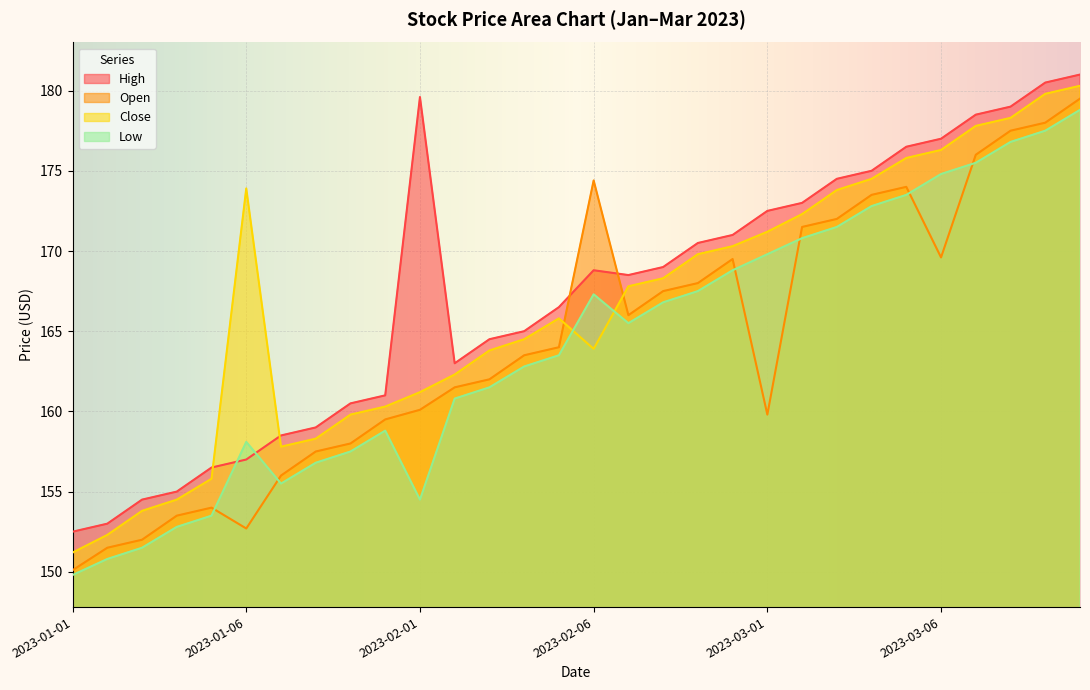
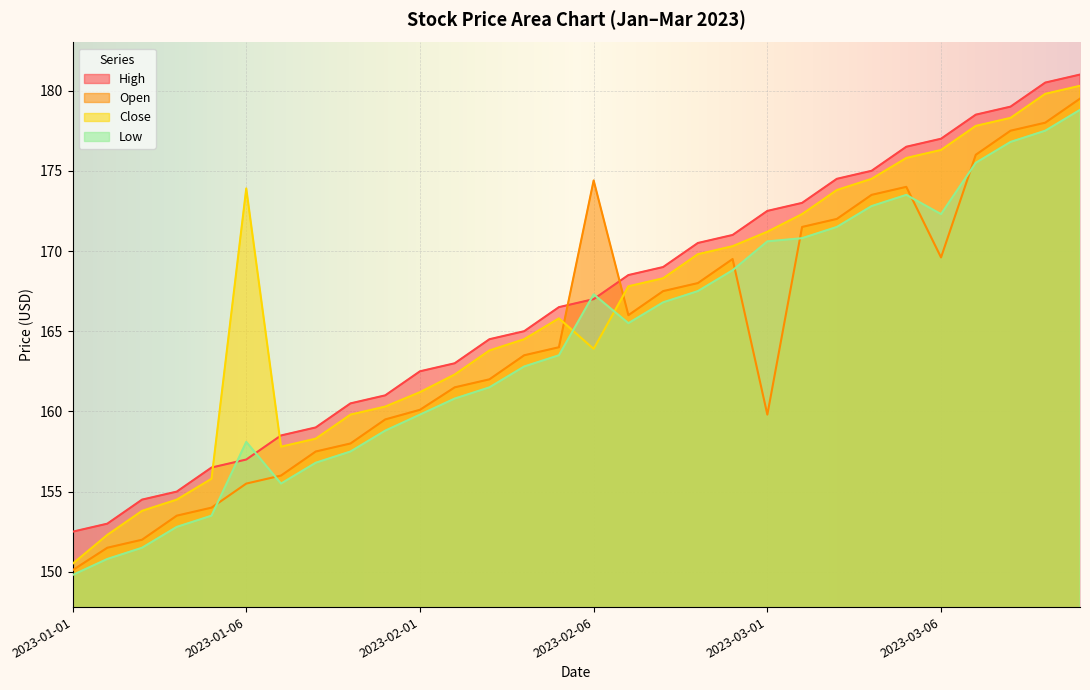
  {
    "High": {
      "2023-01-01": 152.5,
      "2023-01-06": 157.0,
-     "2023-02-01": 179.6,
-     "2023-02-06": 168.8,
+     "2023-02-01": 162.5,
+     "2023-02-06": 167.0,
      "2023-03-01": 172.5,
      "2023-03-06": 177.0
    },
    "Open": {
      "2023-01-01": 150.1,
-     "2023-01-06": 152.7,
+     "2023-01-06": 155.5,
      "2023-02-01": 160.1,
      "2023-02-06": 174.4,
      "2023-03-01": 159.8,
      "2023-03-06": 169.6
    },
    "Close": {
-     "2023-01-01": 151.2,
+     "2023-01-01": 150.5,
      "2023-01-06": 173.9,
      "2023-02-01": 161.2,
      "2023-02-06": 163.9,
      "2023-03-01": 171.2,
      "2023-03-06": 176.3
    },
    "Low": {
      "2023-01-01": 149.8,
      "2023-01-06": 158.1,
-     "2023-02-01": 154.5,
+     "2023-02-01": 159.8,
      "2023-02-06": 167.3,
-     "2023-03-01": 169.8,
-     "2023-03-06": 174.8
+     "2023-03-01": 170.6,
+     "2023-03-06": 172.3
    }
  }
